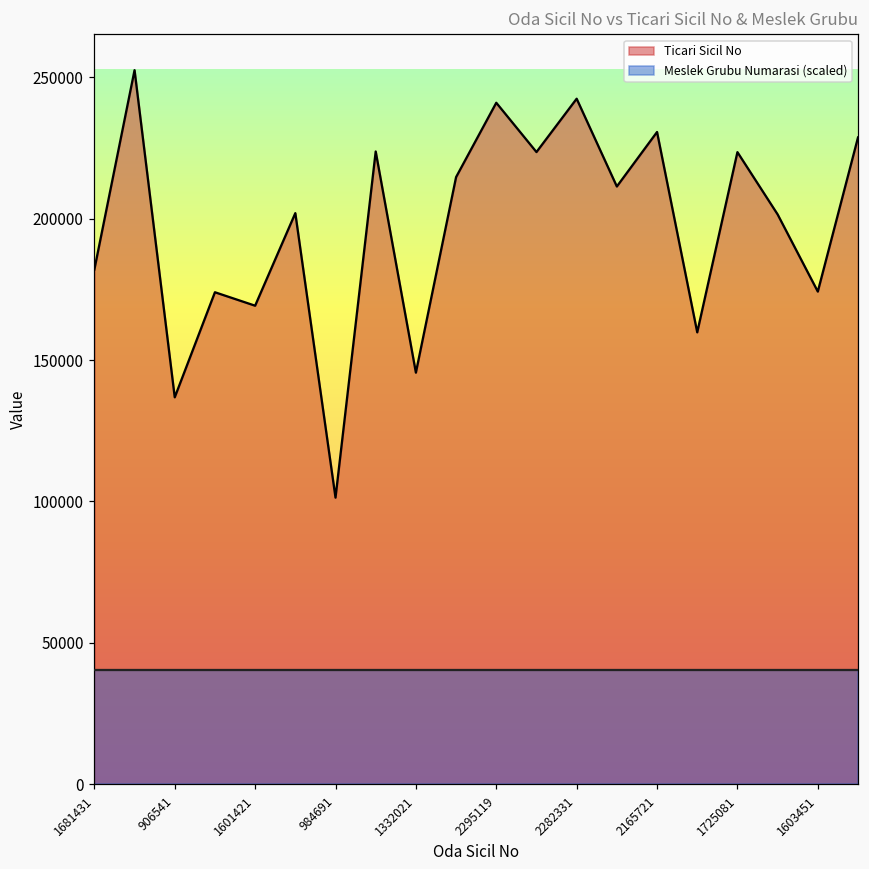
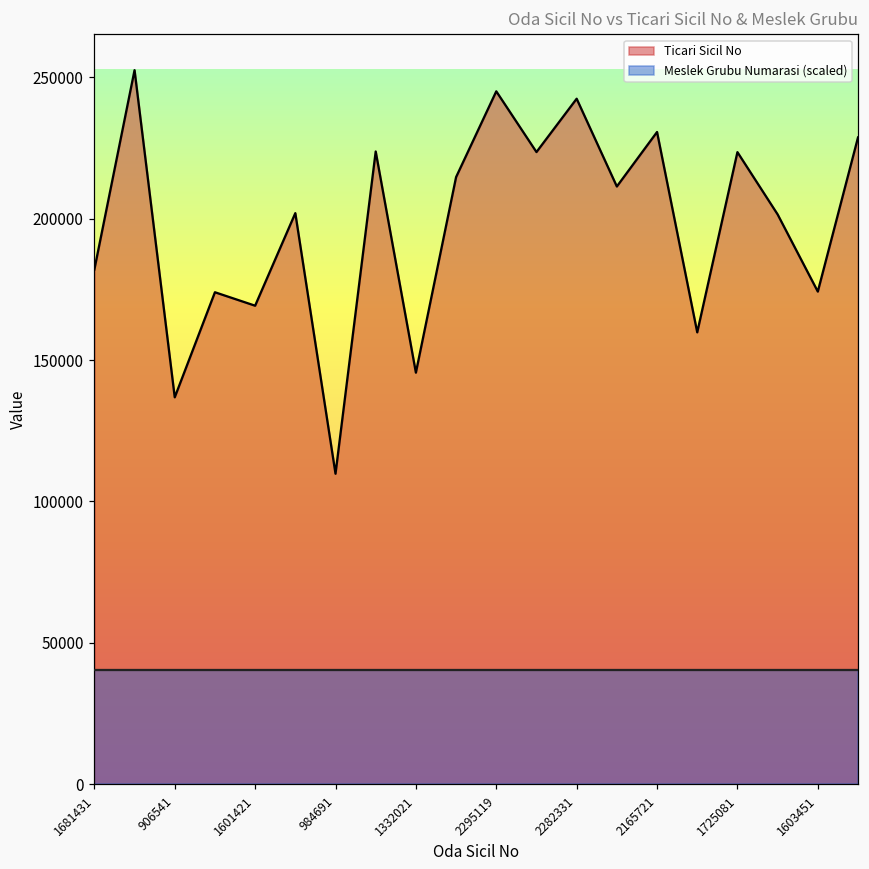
  {
    "Ticari Sicil No": {
      "1681431": 182000,
      "906541": 137000,
      "1601421": 169000,
-     "984691": 101000,
+     "984691": 110000,
      "1332021": 146000,
-     "2295119": 241000,
+     "2295119": 245000,
      "2282331": 242000,
      "2165721": 231000,
      "1725081": 224000,
      "1603451": 174000
    },
    "Meslek Grubu Numarasi (scaled)": {
      "1681431": 40000,
      "906541": 40000,
      "1601421": 40000,
      "984691": 40000,
      "1332021": 40000,
      "2295119": 40000,
      "2282331": 40000,
      "2165721": 40000,
      "1725081": 40000,
      "1603451": 40000
    }
  }
